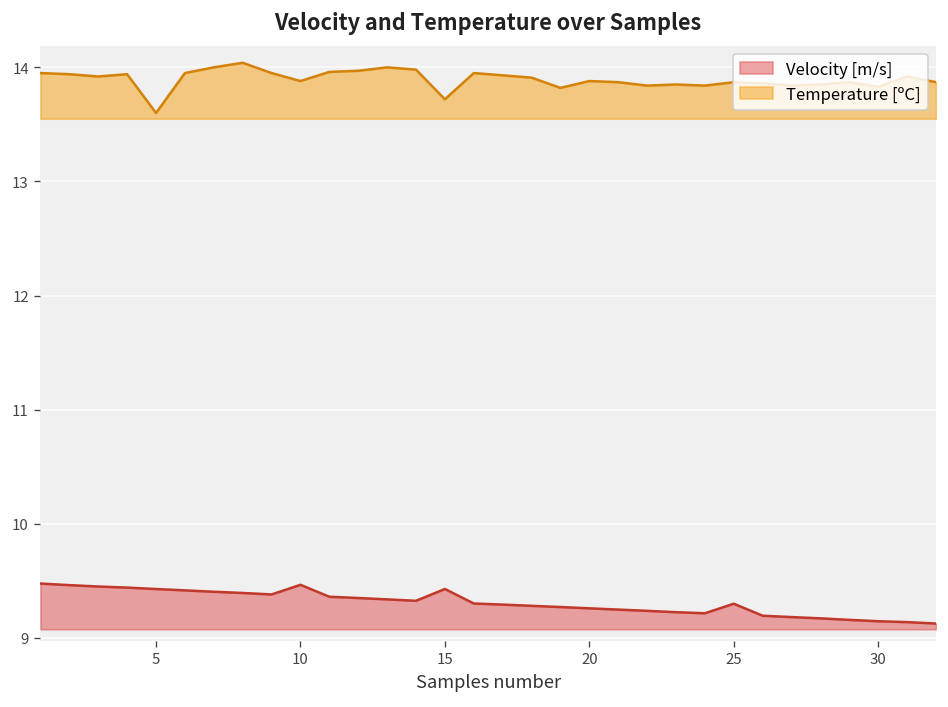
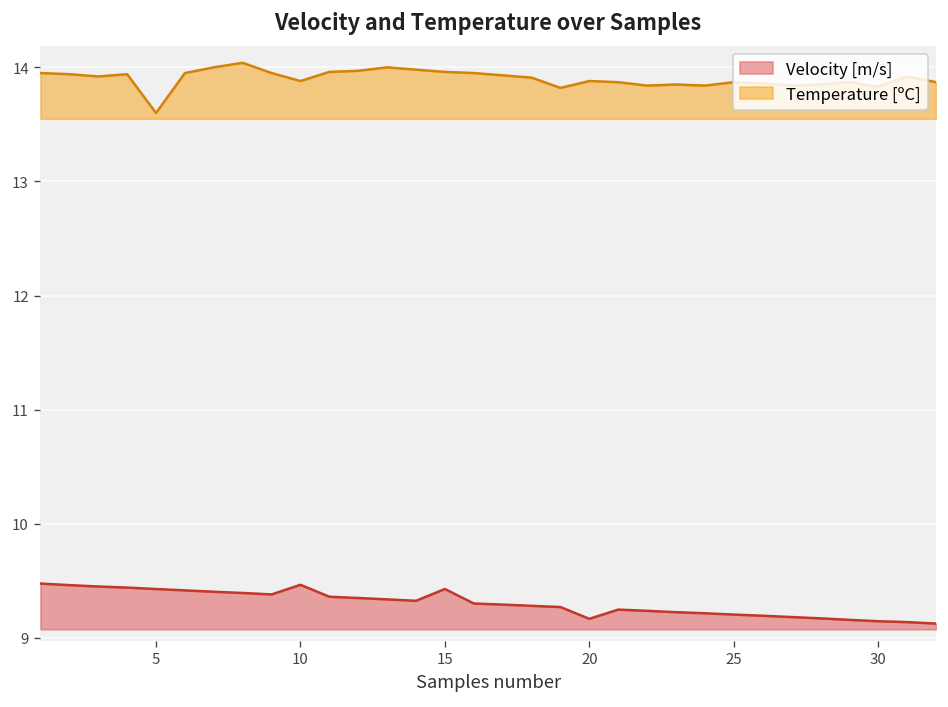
  {
    "Velocity [m/s]": {
      "5": 9.4,
      "10": 9.5,
      "15": 9.4,
-     "20": 9.3,
-     "25": 9.3,
+     "20": 9.2,
+     "25": 9.2,
      "30": 9.1
    },
    "Temperature [ºC]": {
      "5": 13.6,
      "10": 13.9,
-     "15": 13.7,
+     "15": 14.0,
      "20": 13.9
    }
  }
